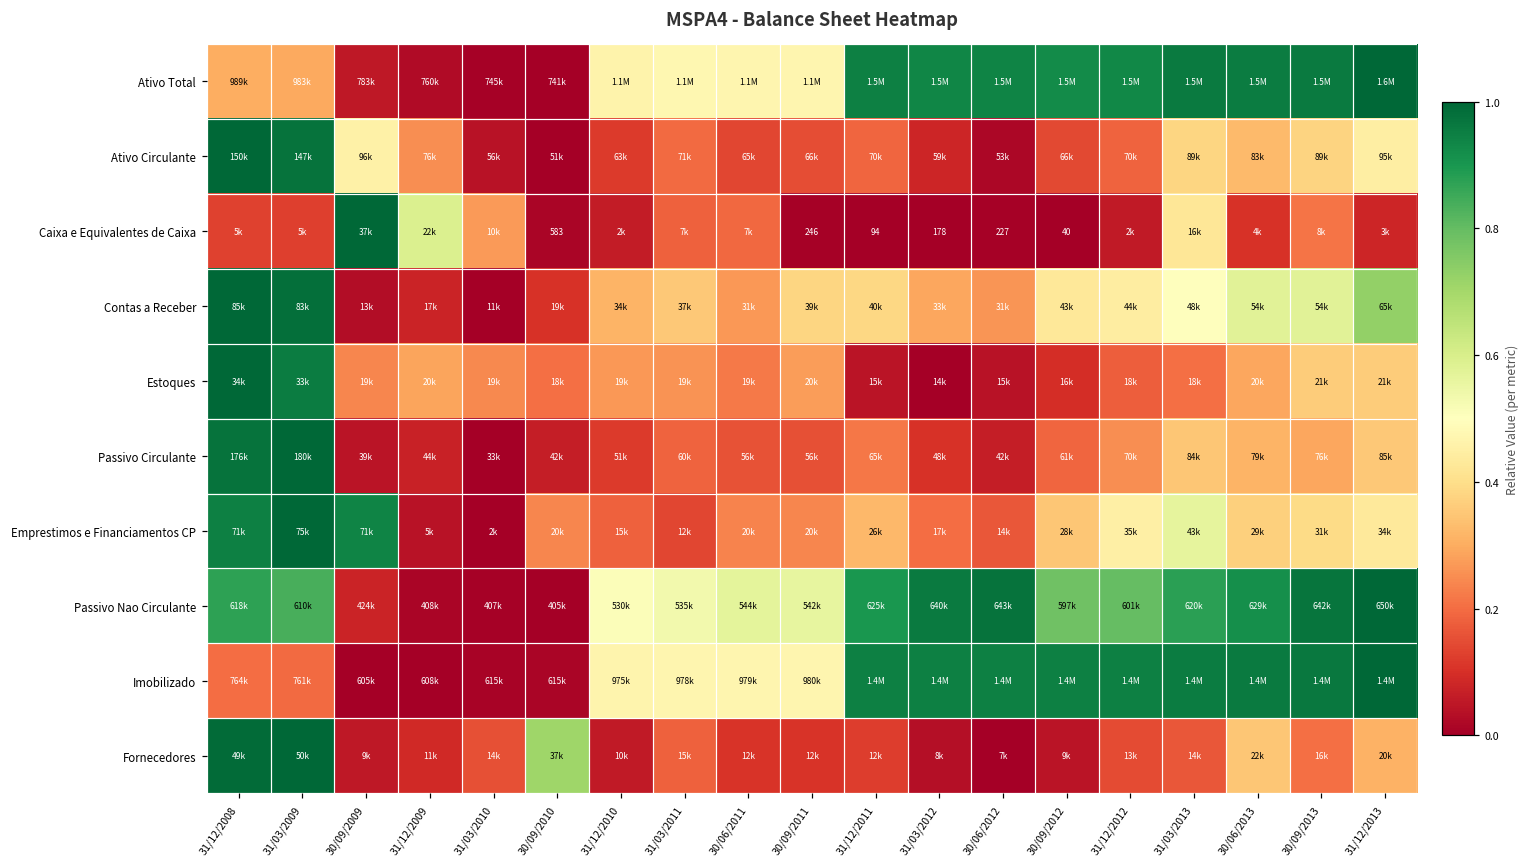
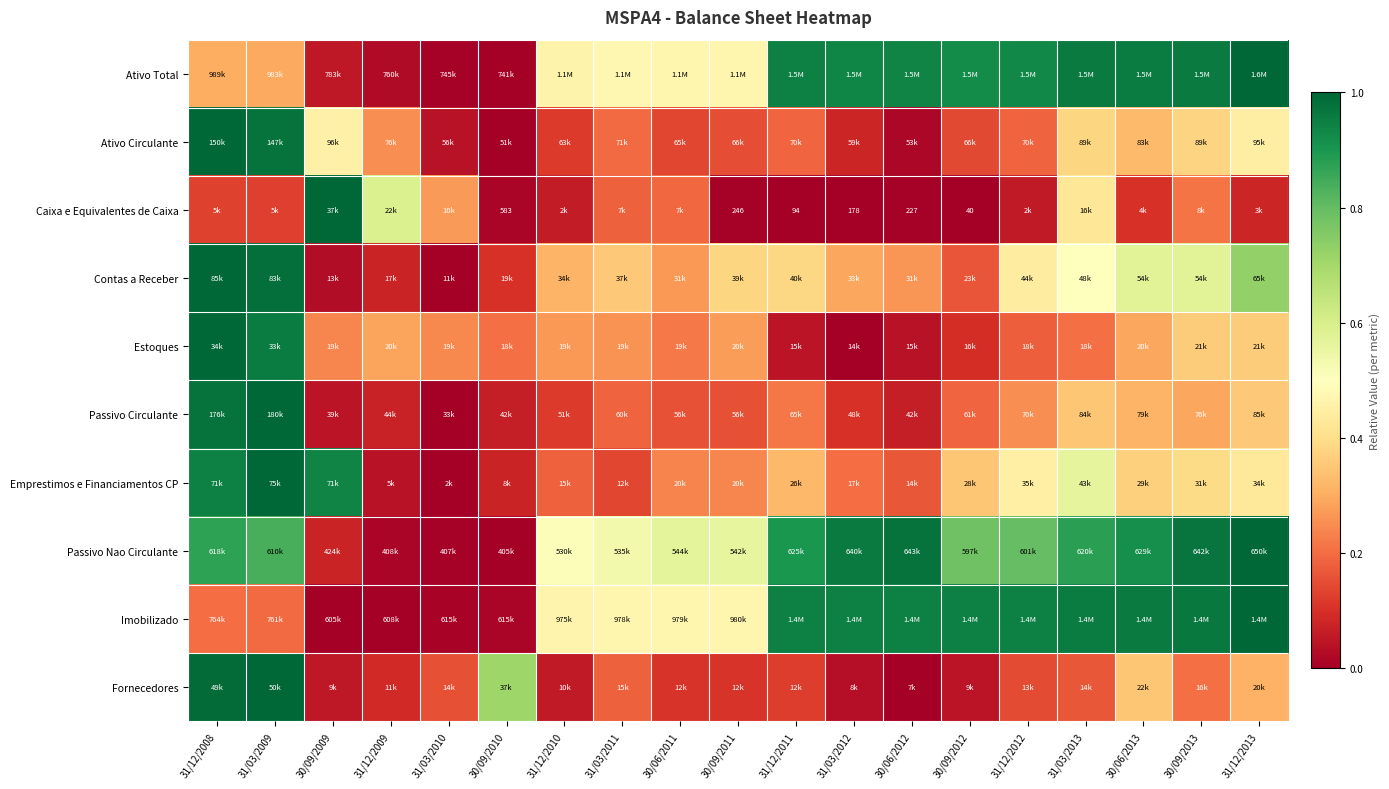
  {
    "Ativo Total": {
      "31/12/2008": "989k",
      "31/03/2009": "983k",
      "30/09/2009": "783k",
      "31/12/2009": "760k",
      "31/03/2010": "745k",
      "30/09/2010": "741k",
      "31/12/2010": "1.1M",
      "31/03/2011": "1.1M",
      "30/06/2011": "1.1M",
      "30/09/2011": "1.1M",
      "31/12/2011": "1.5M",
      "31/03/2012": "1.5M",
      "30/06/2012": "1.5M",
      "30/09/2012": "1.5M",
      "31/12/2012": "1.5M",
      "31/03/2013": "1.5M",
      "30/06/2013": "1.5M",
      "30/09/2013": "1.5M",
      "31/12/2013": "1.6M"
    },
    "Ativo Circulante": {
      "31/12/2008": "150k",
      "31/03/2009": "147k",
      "30/09/2009": "96k",
      "31/12/2009": "76k",
      "31/03/2010": "56k",
      "30/09/2010": "51k",
      "31/12/2010": "63k",
      "31/03/2011": "71k",
      "30/06/2011": "65k",
      "30/09/2011": "66k",
      "31/12/2011": "70k",
      "31/03/2012": "59k",
      "30/06/2012": "53k",
      "30/09/2012": "66k",
      "31/12/2012": "70k",
      "31/03/2013": "89k",
      "30/06/2013": "83k",
      "30/09/2013": "89k",
      "31/12/2013": "95k"
    },
    "Caixa e Equivalentes de Caixa": {
      "31/12/2008": "5k",
      "31/03/2009": "5k",
      "30/09/2009": "37k",
      "31/12/2009": "22k",
      "31/03/2010": "10k",
      "30/09/2010": "583",
      "31/12/2010": "2k",
      "31/03/2011": "7k",
      "30/06/2011": "7k",
      "30/09/2011": "246",
      "31/12/2011": "94",
      "31/03/2012": "178",
      "30/06/2012": "227",
      "30/09/2012": "40",
      "31/12/2012": "2k",
      "31/03/2013": "16k",
      "30/06/2013": "4k",
      "30/09/2013": "8k",
      "31/12/2013": "3k"
    },
    "Contas a Receber": {
      "31/12/2008": "85k",
      "31/03/2009": "83k",
      "30/09/2009": "13k",
      "31/12/2009": "17k",
      "31/03/2010": "11k",
      "30/09/2010": "19k",
      "31/12/2010": "34k",
      "31/03/2011": "37k",
      "30/06/2011": "31k",
      "30/09/2011": "39k",
      "31/12/2011": "40k",
      "31/03/2012": "33k",
      "30/06/2012": "31k",
-     "30/09/2012": "43k",
+     "30/09/2012": "23k",
      "31/12/2012": "44k",
      "31/03/2013": "48k",
      "30/06/2013": "54k",
      "30/09/2013": "54k",
      "31/12/2013": "65k"
    },
    "Estoques": {
      "31/12/2008": "34k",
      "31/03/2009": "33k",
      "30/09/2009": "19k",
      "31/12/2009": "20k",
      "31/03/2010": "19k",
      "30/09/2010": "18k",
      "31/12/2010": "19k",
      "31/03/2011": "19k",
      "30/06/2011": "19k",
      "30/09/2011": "20k",
      "31/12/2011": "15k",
      "31/03/2012": "14k",
      "30/06/2012": "15k",
      "30/09/2012": "16k",
      "31/12/2012": "18k",
      "31/03/2013": "18k",
      "30/06/2013": "20k",
      "30/09/2013": "21k",
      "31/12/2013": "21k"
    },
    "Passivo Circulante": {
      "31/12/2008": "176k",
      "31/03/2009": "180k",
      "30/09/2009": "39k",
      "31/12/2009": "44k",
      "31/03/2010": "33k",
      "30/09/2010": "42k",
      "31/12/2010": "51k",
      "31/03/2011": "60k",
      "30/06/2011": "56k",
      "30/09/2011": "56k",
      "31/12/2011": "65k",
      "31/03/2012": "48k",
      "30/06/2012": "42k",
      "30/09/2012": "61k",
      "31/12/2012": "70k",
      "31/03/2013": "84k",
      "30/06/2013": "79k",
      "30/09/2013": "76k",
      "31/12/2013": "85k"
    },
    "Emprestimos e Financiamentos CP": {
      "31/12/2008": "71k",
      "31/03/2009": "75k",
      "30/09/2009": "71k",
      "31/12/2009": "5k",
      "31/03/2010": "2k",
-     "30/09/2010": "20k",
+     "30/09/2010": "8k",
      "31/12/2010": "15k",
      "31/03/2011": "12k",
      "30/06/2011": "20k",
      "30/09/2011": "20k",
      "31/12/2011": "26k",
      "31/03/2012": "17k",
      "30/06/2012": "14k",
      "30/09/2012": "28k",
      "31/12/2012": "35k",
      "31/03/2013": "43k",
      "30/06/2013": "29k",
      "30/09/2013": "31k",
      "31/12/2013": "34k"
    },
    "Passivo Nao Circulante": {
      "31/12/2008": "618k",
      "31/03/2009": "610k",
      "30/09/2009": "424k",
      "31/12/2009": "408k",
      "31/03/2010": "407k",
      "30/09/2010": "405k",
      "31/12/2010": "530k",
      "31/03/2011": "535k",
      "30/06/2011": "544k",
      "30/09/2011": "542k",
      "31/12/2011": "625k",
      "31/03/2012": "640k",
      "30/06/2012": "643k",
      "30/09/2012": "597k",
      "31/12/2012": "601k",
      "31/03/2013": "620k",
      "30/06/2013": "629k",
      "30/09/2013": "642k",
      "31/12/2013": "650k"
    },
    "Imobilizado": {
      "31/12/2008": "764k",
      "31/03/2009": "761k",
      "30/09/2009": "605k",
      "31/12/2009": "608k",
      "31/03/2010": "615k",
      "30/09/2010": "615k",
      "31/12/2010": "975k",
      "31/03/2011": "978k",
      "30/06/2011": "979k",
      "30/09/2011": "980k",
      "31/12/2011": "1.4M",
      "31/03/2012": "1.4M",
      "30/06/2012": "1.4M",
      "30/09/2012": "1.4M",
      "31/12/2012": "1.4M",
      "31/03/2013": "1.4M",
      "30/06/2013": "1.4M",
      "30/09/2013": "1.4M",
      "31/12/2013": "1.4M"
    },
    "Fornecedores": {
      "31/12/2008": "49k",
      "31/03/2009": "50k",
      "30/09/2009": "9k",
      "31/12/2009": "11k",
      "31/03/2010": "14k",
      "30/09/2010": "37k",
      "31/12/2010": "10k",
      "31/03/2011": "15k",
      "30/06/2011": "12k",
      "30/09/2011": "12k",
      "31/12/2011": "12k",
      "31/03/2012": "8k",
      "30/06/2012": "7k",
      "30/09/2012": "9k",
      "31/12/2012": "13k",
      "31/03/2013": "14k",
      "30/06/2013": "22k",
      "30/09/2013": "16k",
      "31/12/2013": "20k"
    }
  }
